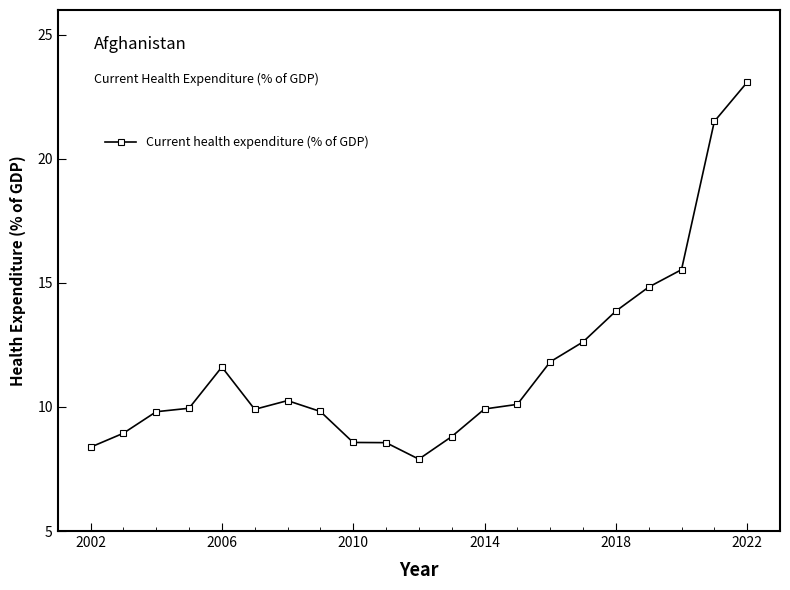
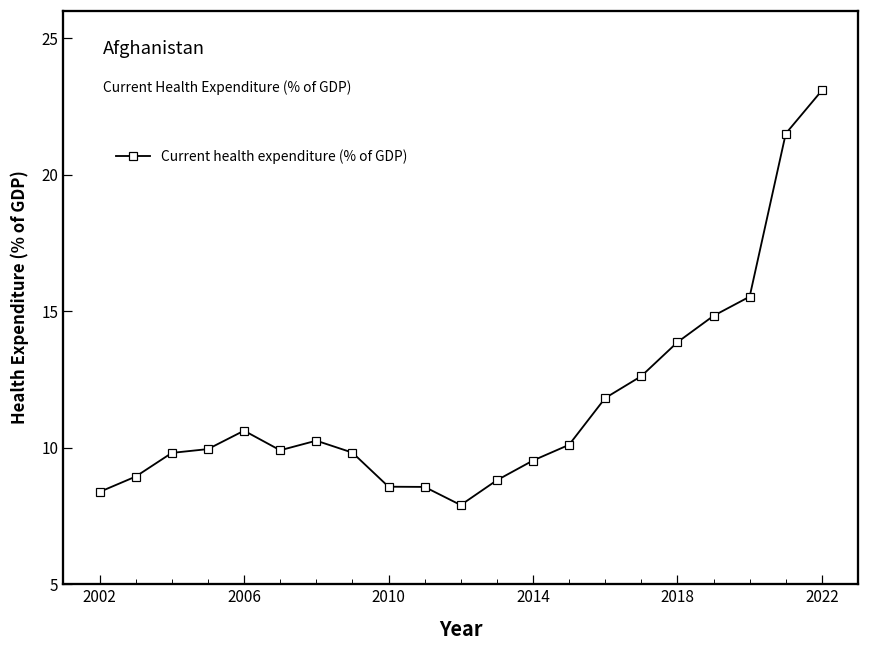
  {
    "2002": 8.4,
-   "2006": 11.6,
+   "2006": 10.6,
    "2010": 8.6,
-   "2014": 9.9,
+   "2014": 9.5,
    "2018": 13.9,
    "2022": 23.1
  }
